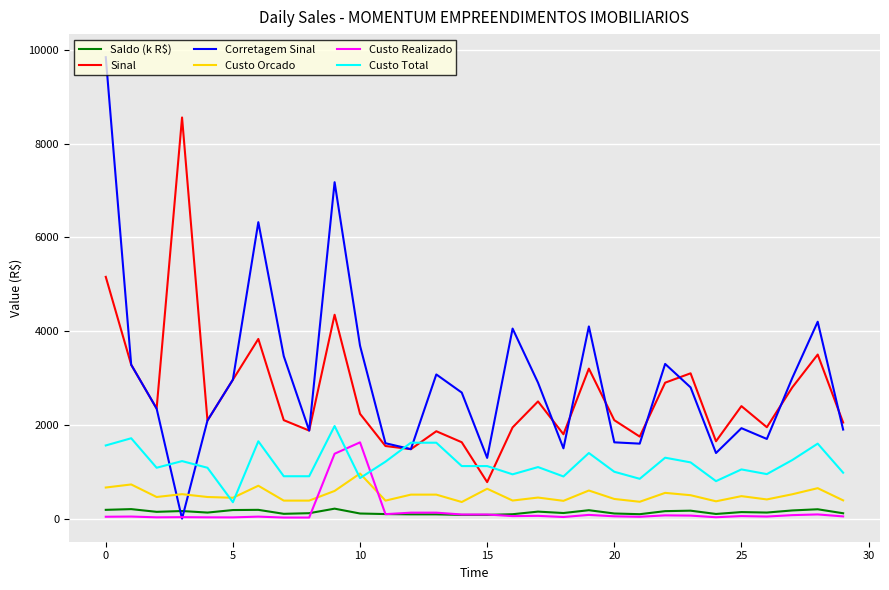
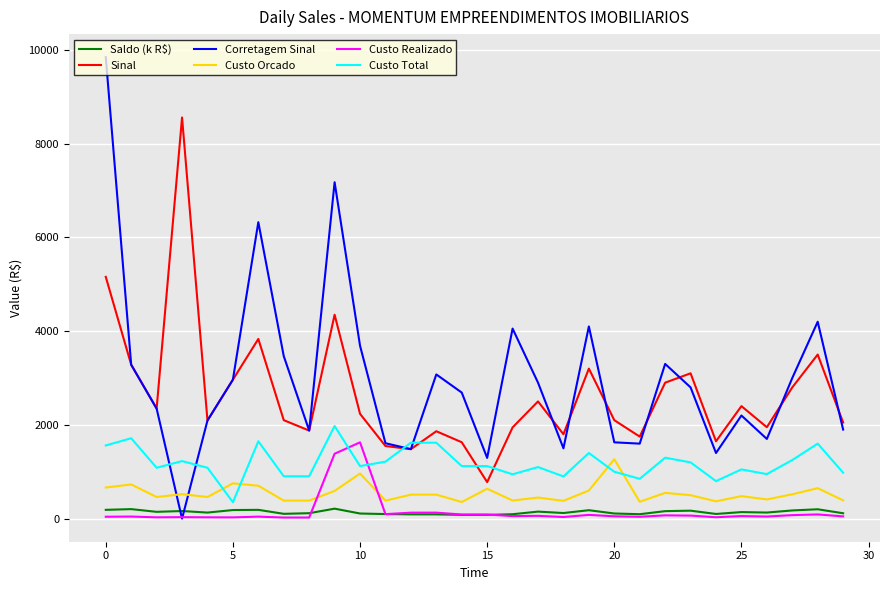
  {
    "Saldo (k R$)": {
      "0": 200,
      "5": 200,
      "10": 100,
      "20": 100,
      "25": 100
    },
    "Sinal": {
      "0": 5200,
      "10": 2200,
      "15": 800,
      "20": 2100,
      "25": 2400
    },
    "Corretagem Sinal": {
      "10": 3700,
      "15": 1300,
      "20": 1600,
-     "25": 1900
+     "25": 2200
    },
    "Custo Orcado": {
      "0": 700,
-     "5": 400,
+     "5": 800,
      "10": 1000,
      "15": 600,
-     "20": 400,
+     "20": 1300,
      "25": 500
    },
    "Custo Realizado": {
      "0": 0,
      "5": 0,
      "10": 1600,
      "20": 100,
      "25": 100
    },
    "Custo Total": {
      "0": 1600,
      "5": 400,
-     "10": 900,
+     "10": 1100,
      "15": 1100,
      "20": 1000,
      "25": 1100
    }
  }
